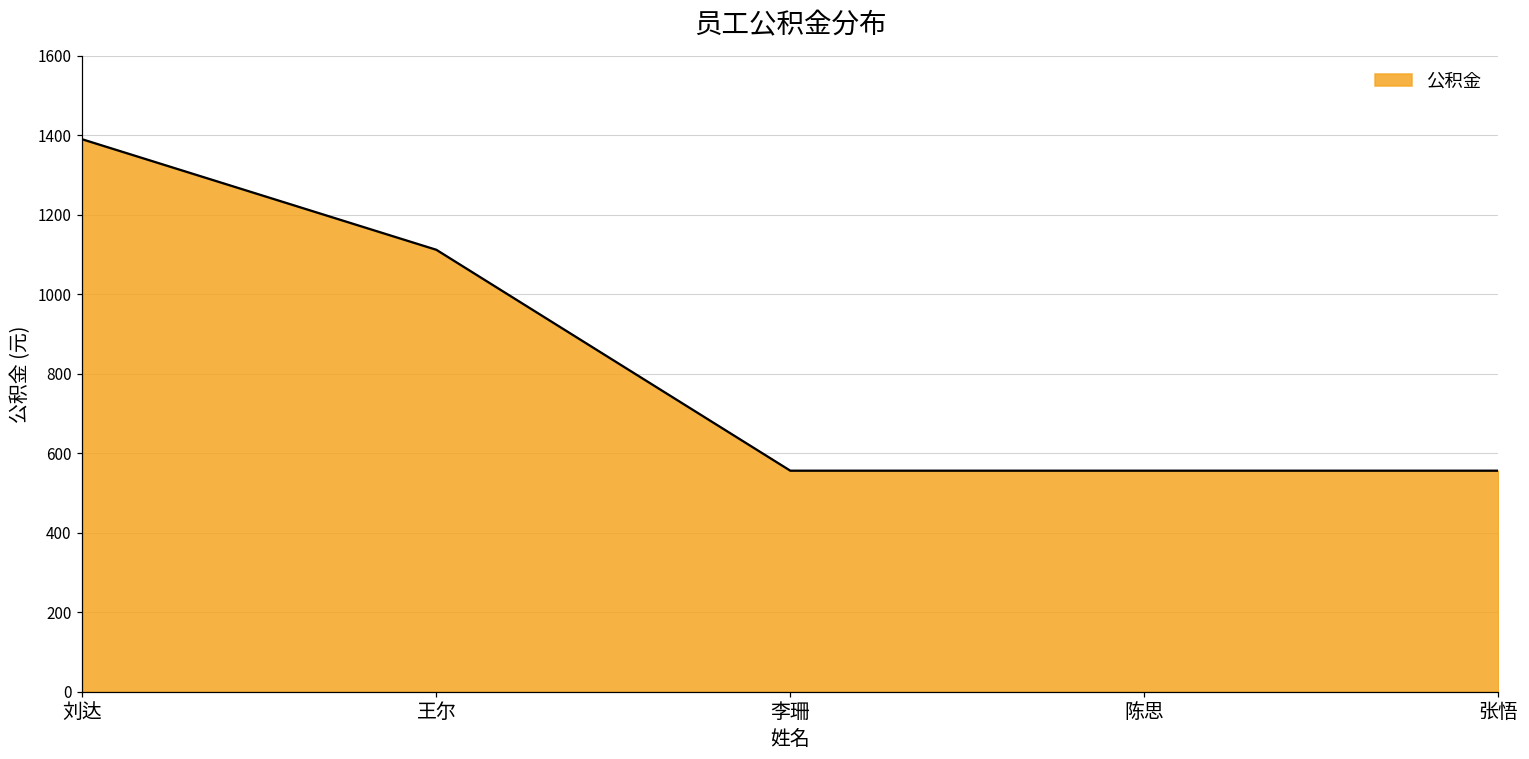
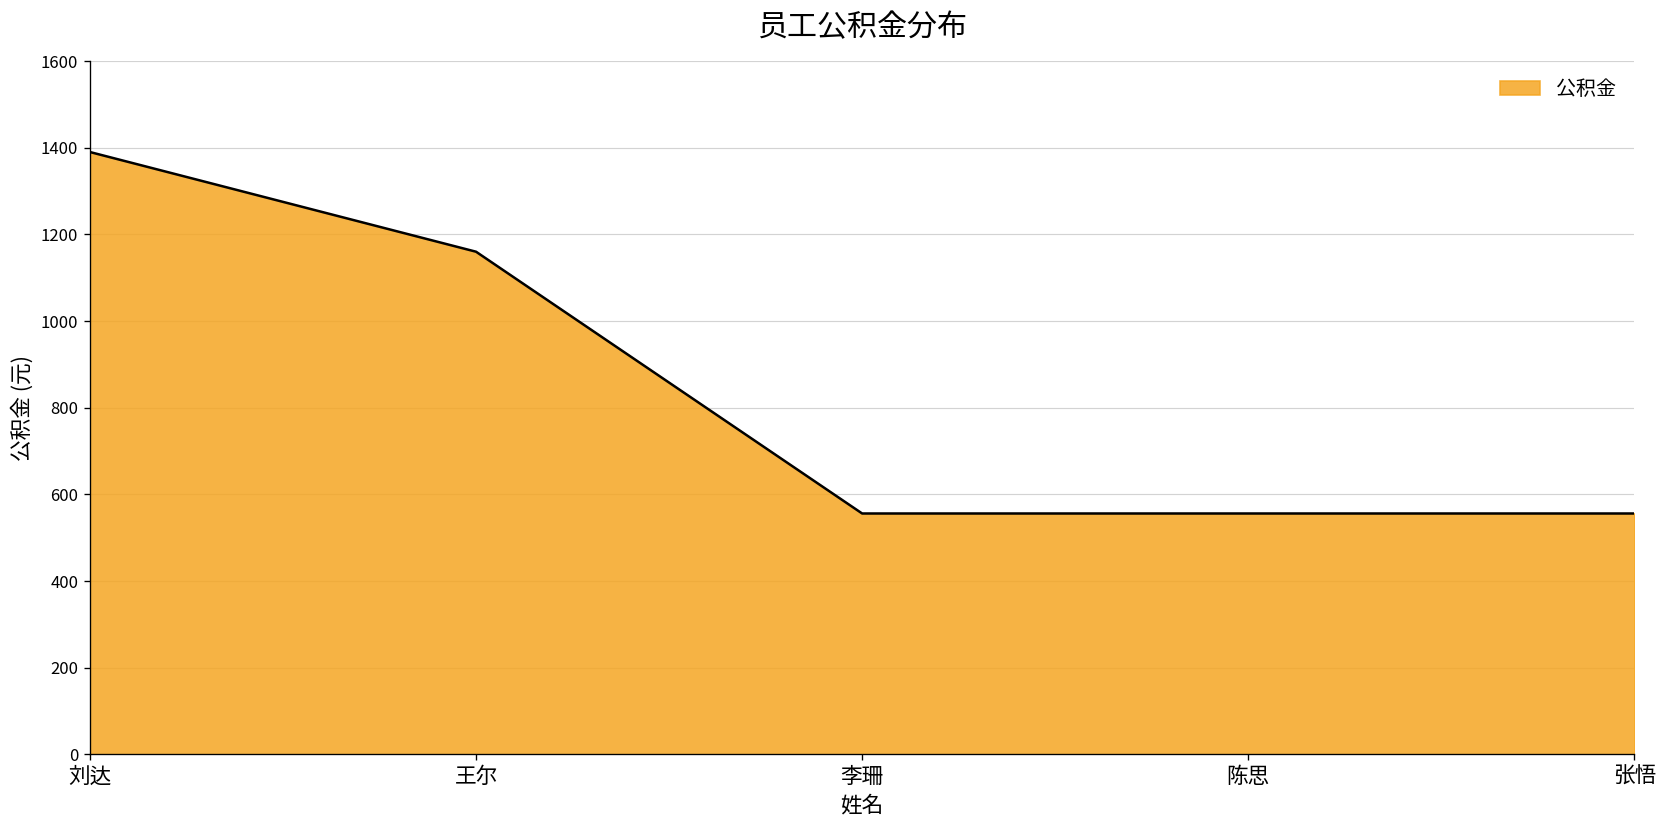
  {
    "刘达": 1390,
-   "王尔": 1110,
+   "王尔": 1160,
    "李珊": 560,
    "陈思": 560,
    "张悟": 560
  }
